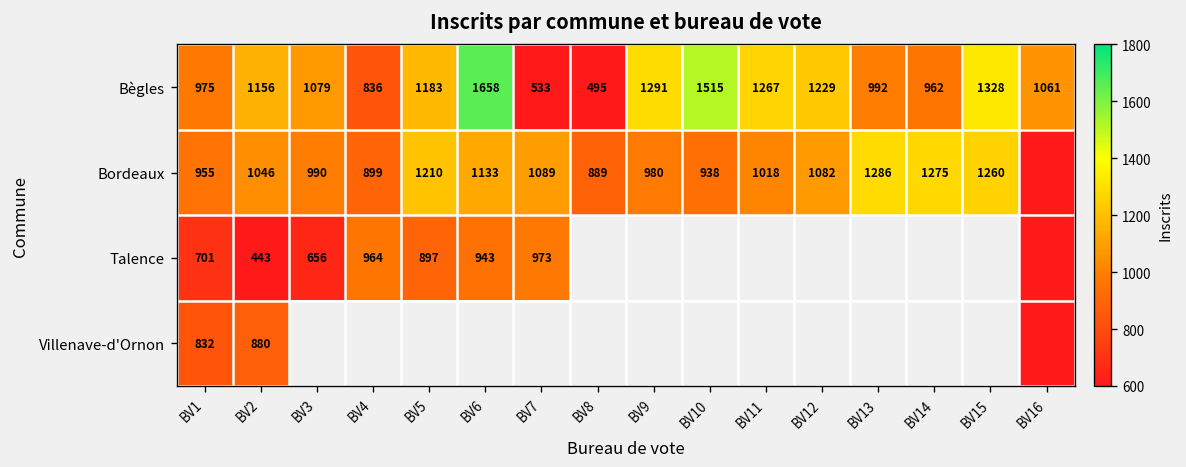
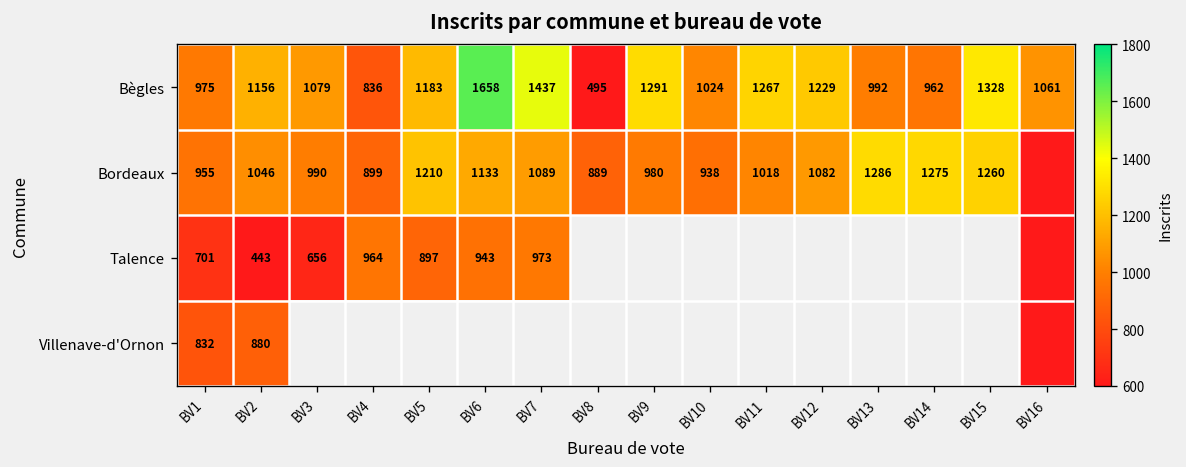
  {
    "Bègles": {
      "BV1": 975,
      "BV2": 1156,
      "BV3": 1079,
      "BV4": 836,
      "BV5": 1183,
      "BV6": 1658,
-     "BV7": 533,
+     "BV7": 1437,
      "BV8": 495,
      "BV9": 1291,
-     "BV10": 1515,
+     "BV10": 1024,
      "BV11": 1267,
      "BV12": 1229,
      "BV13": 992,
      "BV14": 962,
      "BV15": 1328,
      "BV16": 1061
    },
    "Bordeaux": {
      "BV1": 955,
      "BV2": 1046,
      "BV3": 990,
      "BV4": 899,
      "BV5": 1210,
      "BV6": 1133,
      "BV7": 1089,
      "BV8": 889,
      "BV9": 980,
      "BV10": 938,
      "BV11": 1018,
      "BV12": 1082,
      "BV13": 1286,
      "BV14": 1275,
      "BV15": 1260
    },
    "Talence": {
      "BV1": 701,
      "BV2": 443,
      "BV3": 656,
      "BV4": 964,
      "BV5": 897,
      "BV6": 943,
      "BV7": 973
    },
    "Villenave-d'Ornon": {
      "BV1": 832,
      "BV2": 880
    }
  }
